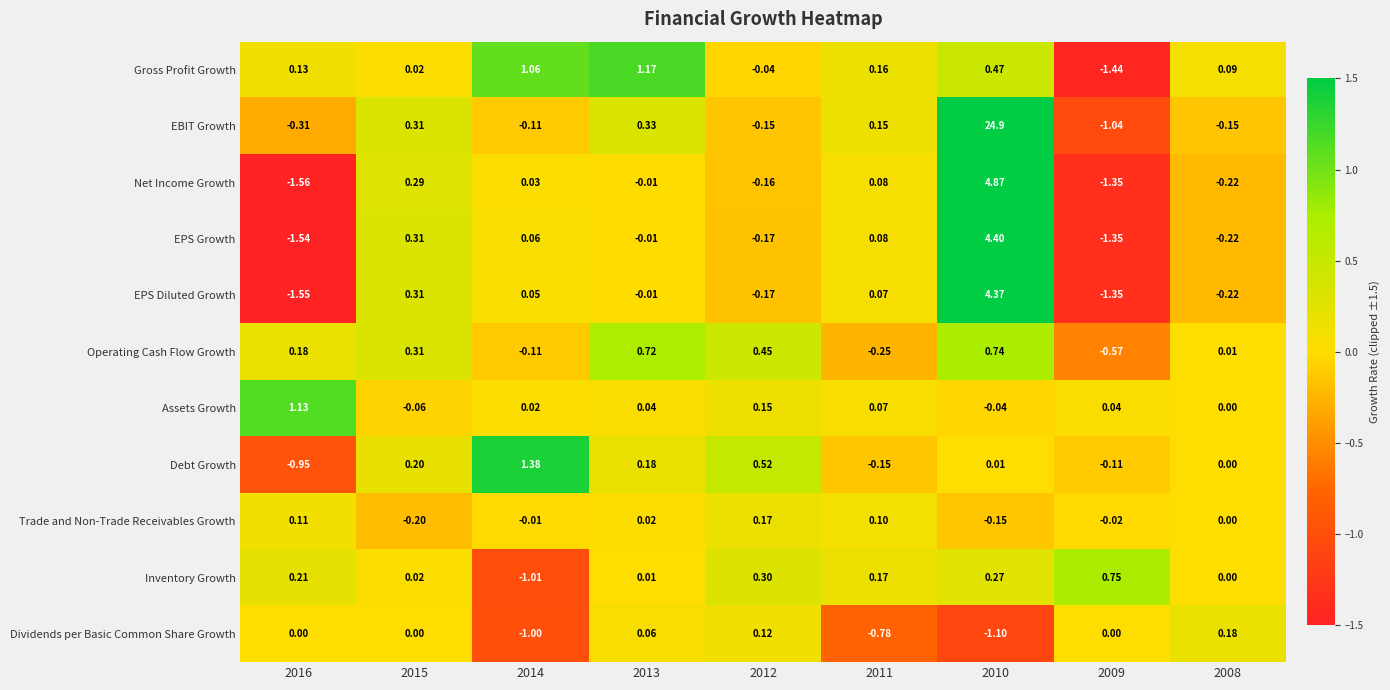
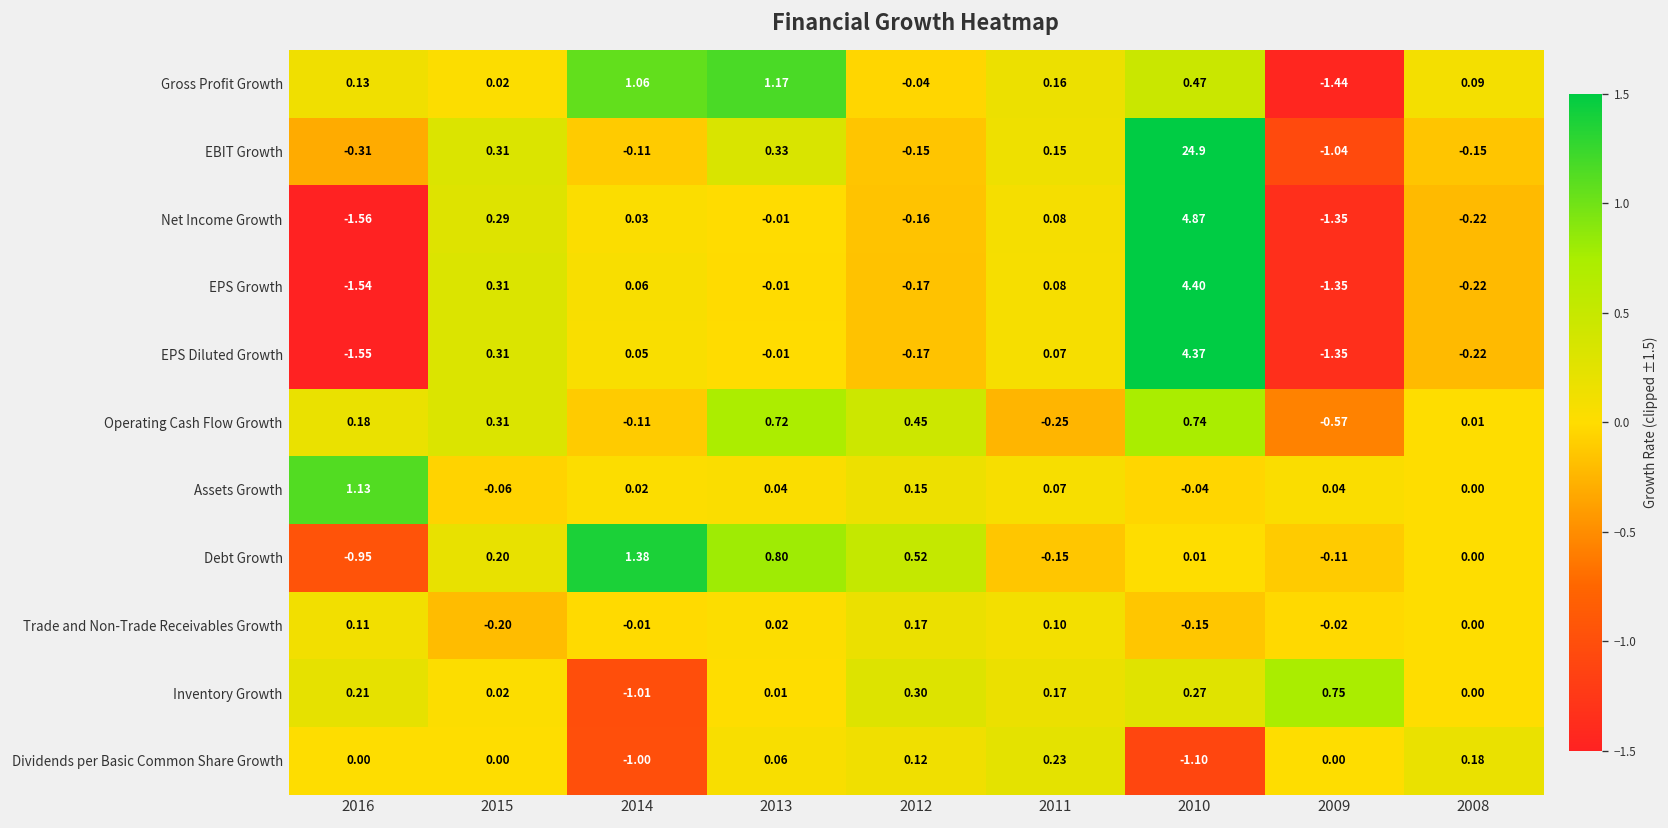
  {
    "Gross Profit Growth": {
      "2016": 0.13,
      "2015": 0.02,
      "2014": 1.06,
      "2013": 1.17,
      "2012": -0.04,
      "2011": 0.16,
      "2010": 0.47,
      "2009": -1.44,
      "2008": 0.09
    },
    "EBIT Growth": {
      "2016": -0.31,
      "2015": 0.31,
      "2014": -0.11,
      "2013": 0.33,
      "2012": -0.15,
      "2011": 0.15,
      "2010": 24.9,
      "2009": -1.04,
      "2008": -0.15
    },
    "Net Income Growth": {
      "2016": -1.56,
      "2015": 0.29,
      "2014": 0.03,
      "2013": -0.01,
      "2012": -0.16,
      "2011": 0.08,
      "2010": 4.87,
      "2009": -1.35,
      "2008": -0.22
    },
    "EPS Growth": {
      "2016": -1.54,
      "2015": 0.31,
      "2014": 0.06,
      "2013": -0.01,
      "2012": -0.17,
      "2011": 0.08,
      "2010": 4.40,
      "2009": -1.35,
      "2008": -0.22
    },
    "EPS Diluted Growth": {
      "2016": -1.55,
      "2015": 0.31,
      "2014": 0.05,
      "2013": -0.01,
      "2012": -0.17,
      "2011": 0.07,
      "2010": 4.37,
      "2009": -1.35,
      "2008": -0.22
    },
    "Operating Cash Flow Growth": {
      "2016": 0.18,
      "2015": 0.31,
      "2014": -0.11,
      "2013": 0.72,
      "2012": 0.45,
      "2011": -0.25,
      "2010": 0.74,
      "2009": -0.57,
      "2008": 0.01
    },
    "Assets Growth": {
      "2016": 1.13,
      "2015": -0.06,
      "2014": 0.02,
      "2013": 0.04,
      "2012": 0.15,
      "2011": 0.07,
      "2010": -0.04,
      "2009": 0.04,
      "2008": 0.00
    },
    "Debt Growth": {
      "2016": -0.95,
      "2015": 0.20,
      "2014": 1.38,
-     "2013": 0.18,
+     "2013": 0.80,
      "2012": 0.52,
      "2011": -0.15,
      "2010": 0.01,
      "2009": -0.11,
      "2008": 0.00
    },
    "Trade and Non-Trade Receivables Growth": {
      "2016": 0.11,
      "2015": -0.20,
      "2014": -0.01,
      "2013": 0.02,
      "2012": 0.17,
      "2011": 0.10,
      "2010": -0.15,
      "2009": -0.02,
      "2008": 0.00
    },
    "Inventory Growth": {
      "2016": 0.21,
      "2015": 0.02,
      "2014": -1.01,
      "2013": 0.01,
      "2012": 0.30,
      "2011": 0.17,
      "2010": 0.27,
      "2009": 0.75,
      "2008": 0.00
    },
    "Dividends per Basic Common Share Growth": {
      "2016": 0.00,
      "2015": 0.00,
      "2014": -1.00,
      "2013": 0.06,
      "2012": 0.12,
-     "2011": -0.78,
+     "2011": 0.23,
      "2010": -1.10,
      "2009": 0.00,
      "2008": 0.18
    }
  }
